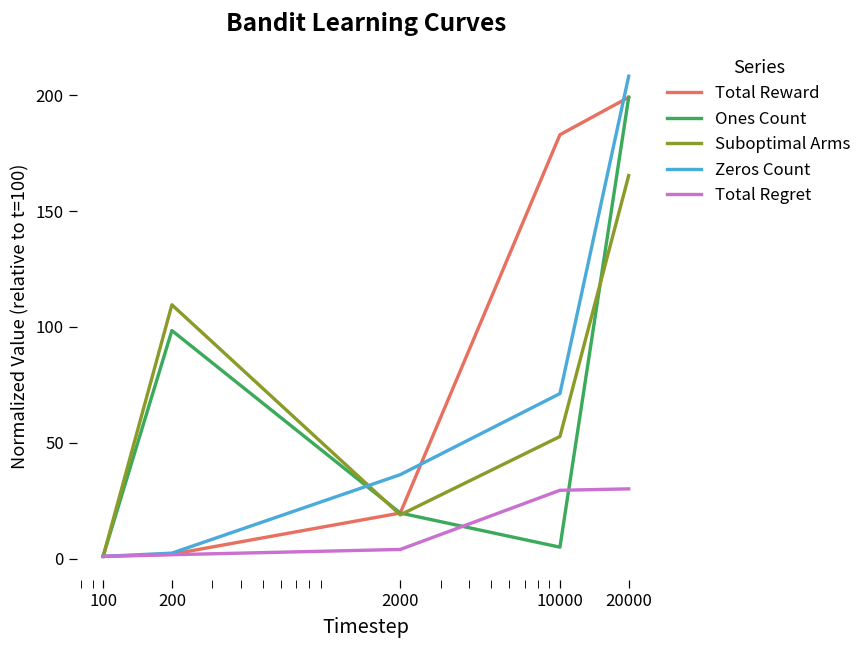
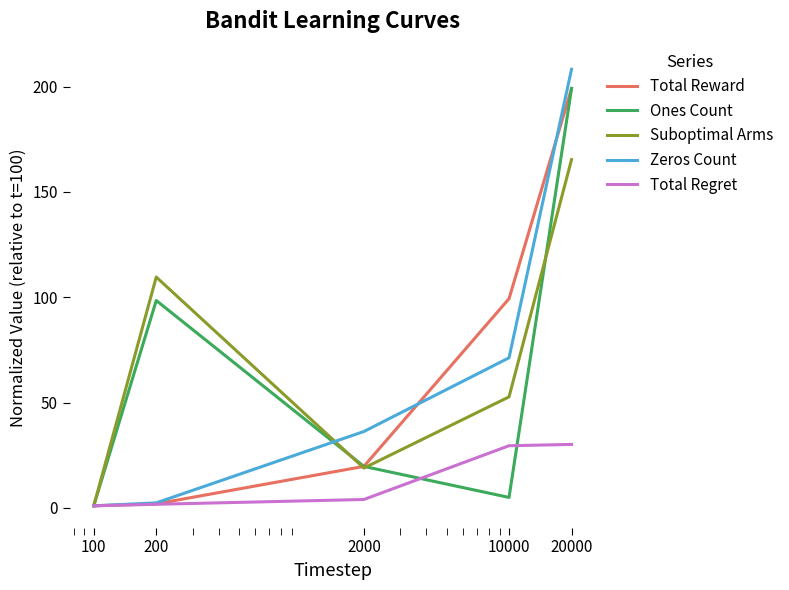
  {
    "Total Reward": {
-     "10000": 183
+     "10000": 99
    },
    "Ones Count": {
      "200": 98,
      "10000": 5
    },
    "Suboptimal Arms": {
      "200": 110,
      "10000": 53,
      "20000": 165
    },
    "Zeros Count": {
      "2000": 36,
      "10000": 71,
      "20000": 208
    },
    "Total Regret": {
      "2000": 4,
      "10000": 30,
      "20000": 30
    }
  }
